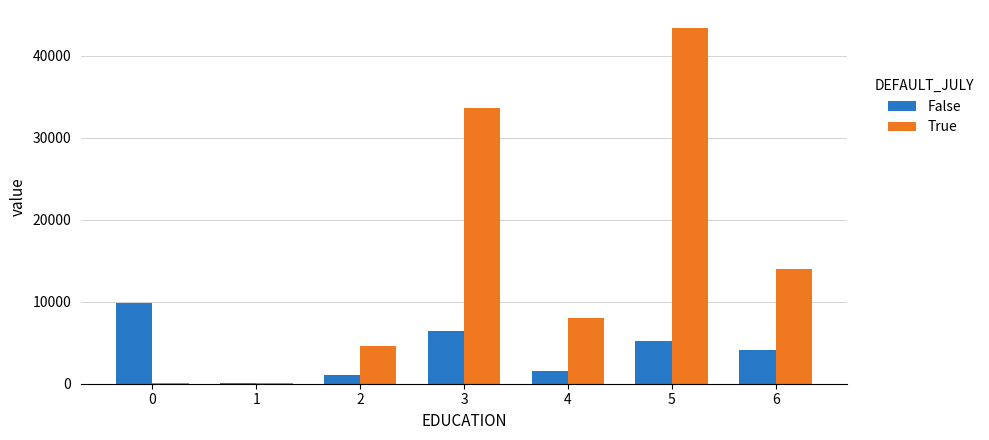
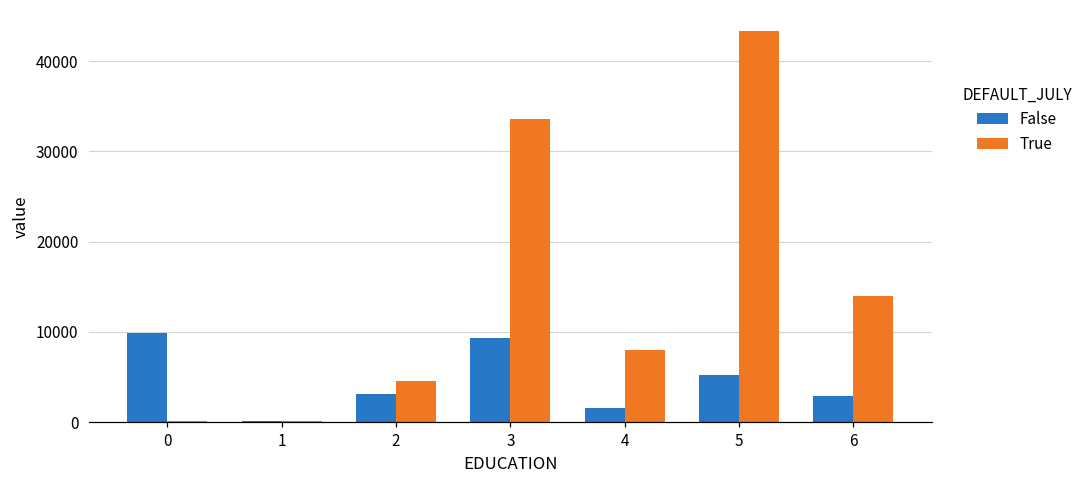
  {
    "False": {
      "0": 10000,
-     "2": 1000,
-     "3": 6000,
+     "2": 3000,
+     "3": 9000,
      "4": 2000,
      "5": 5000,
-     "6": 4000
+     "6": 3000
    },
    "True": {
      "2": 5000,
      "3": 34000,
      "4": 8000,
      "5": 43000,
      "6": 14000
    }
  }
